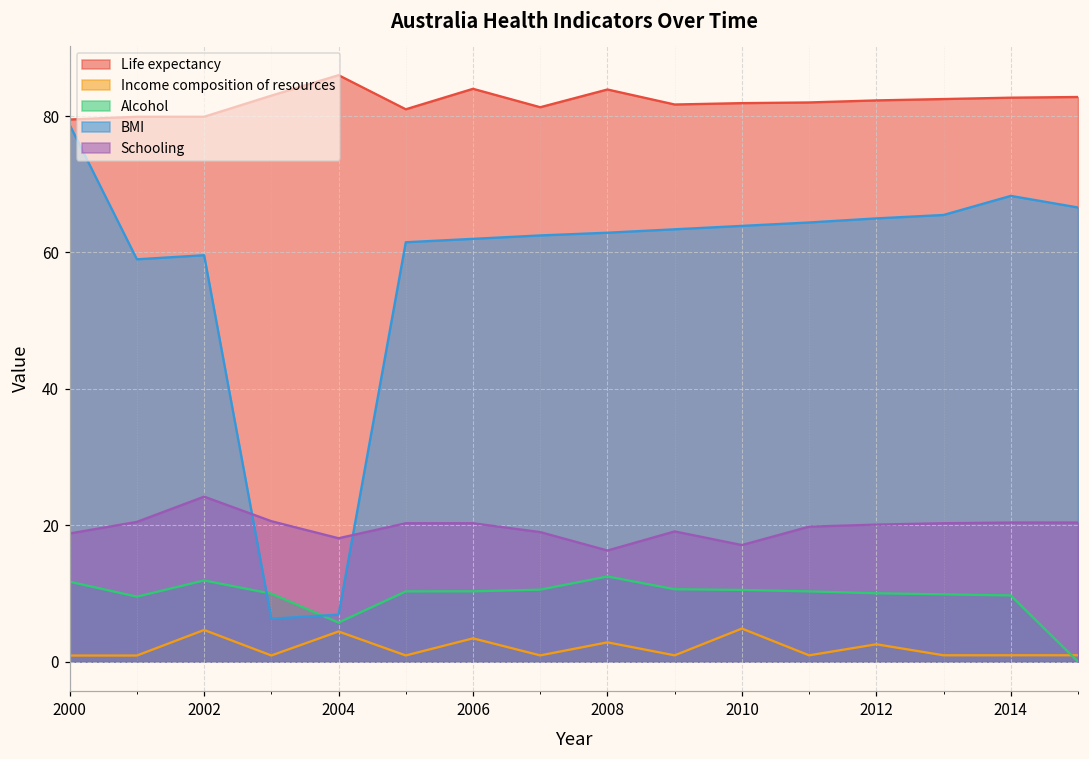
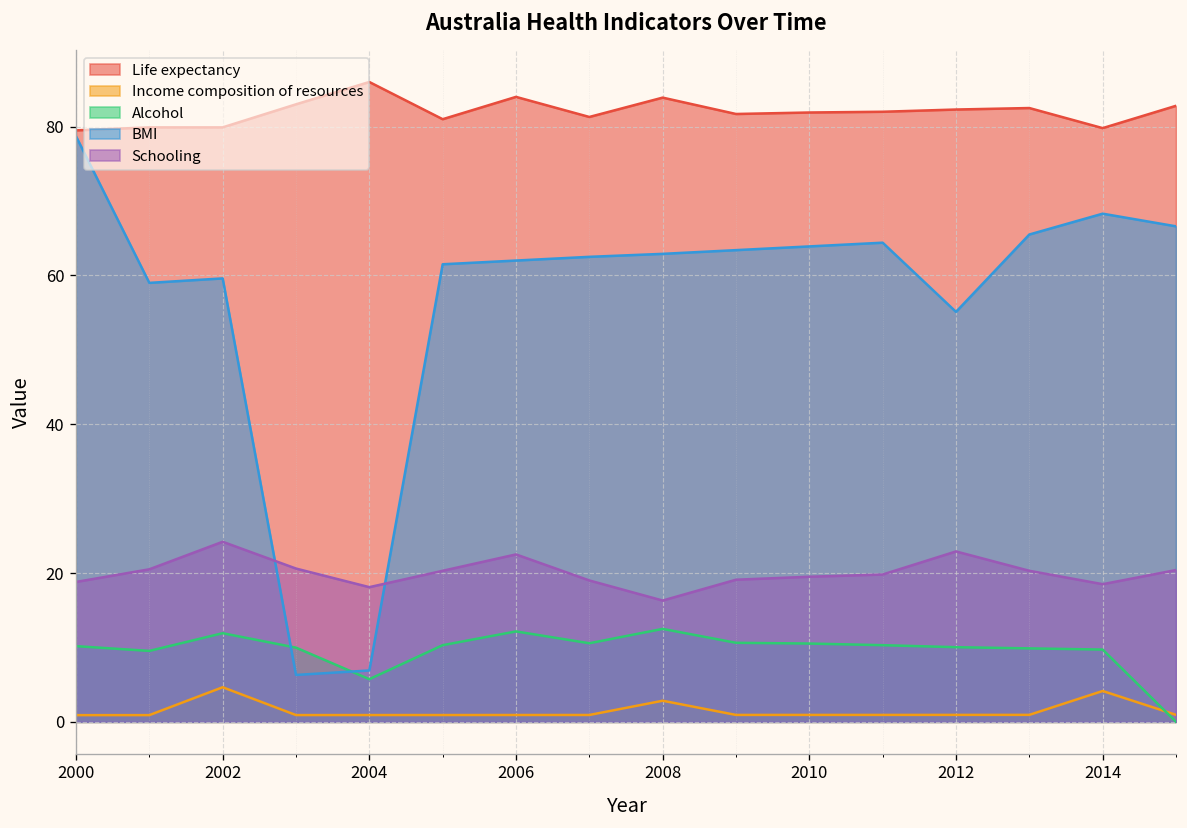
  {
    "Life expectancy": {
      "2000": 80,
      "2006": 84,
      "2008": 84,
      "2010": 82,
      "2012": 82,
-     "2014": 83
+     "2014": 80
    },
    "Income composition of resources": {
      "2000": 1,
      "2002": 5,
-     "2004": 4,
-     "2006": 3,
+     "2004": 1,
+     "2006": 1,
      "2008": 3,
-     "2010": 5,
-     "2012": 3,
-     "2014": 1
+     "2010": 1,
+     "2012": 1,
+     "2014": 4
    },
    "Alcohol": {
-     "2000": 12,
+     "2000": 10,
      "2002": 12,
      "2004": 6,
-     "2006": 10,
+     "2006": 12,
      "2008": 12,
      "2010": 11,
      "2012": 10,
      "2014": 10
    },
    "BMI": {
      "2000": 79,
      "2002": 60,
      "2004": 7,
      "2006": 62,
      "2008": 63,
      "2010": 64,
-     "2012": 65,
+     "2012": 55,
      "2014": 68
    },
    "Schooling": {
      "2000": 19,
      "2002": 24,
      "2004": 18,
-     "2006": 20,
+     "2006": 23,
      "2008": 16,
-     "2010": 17,
-     "2012": 20,
-     "2014": 20
+     "2010": 20,
+     "2012": 23,
+     "2014": 19
    }
  }
